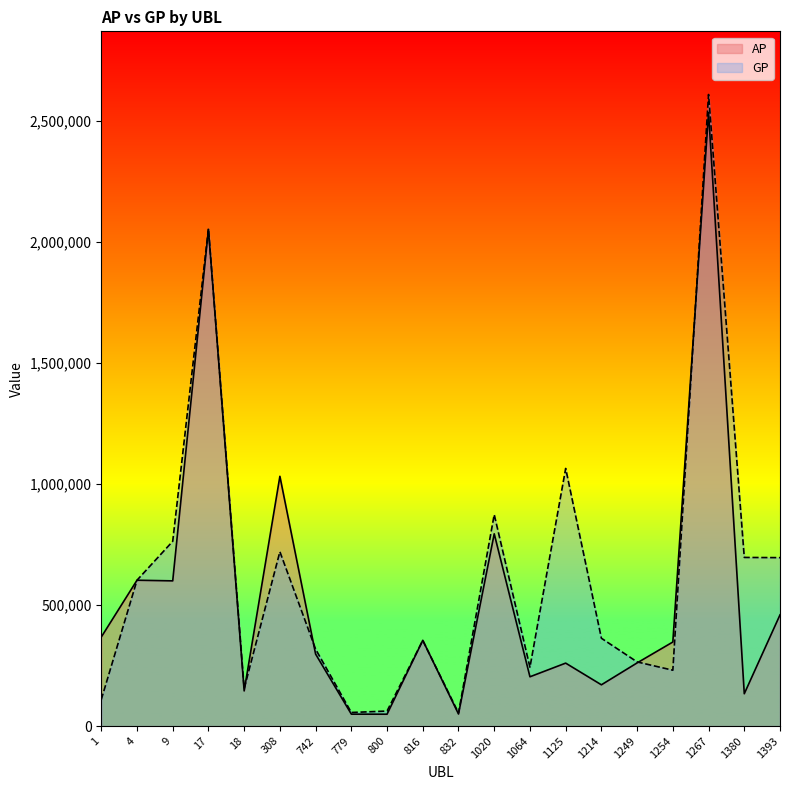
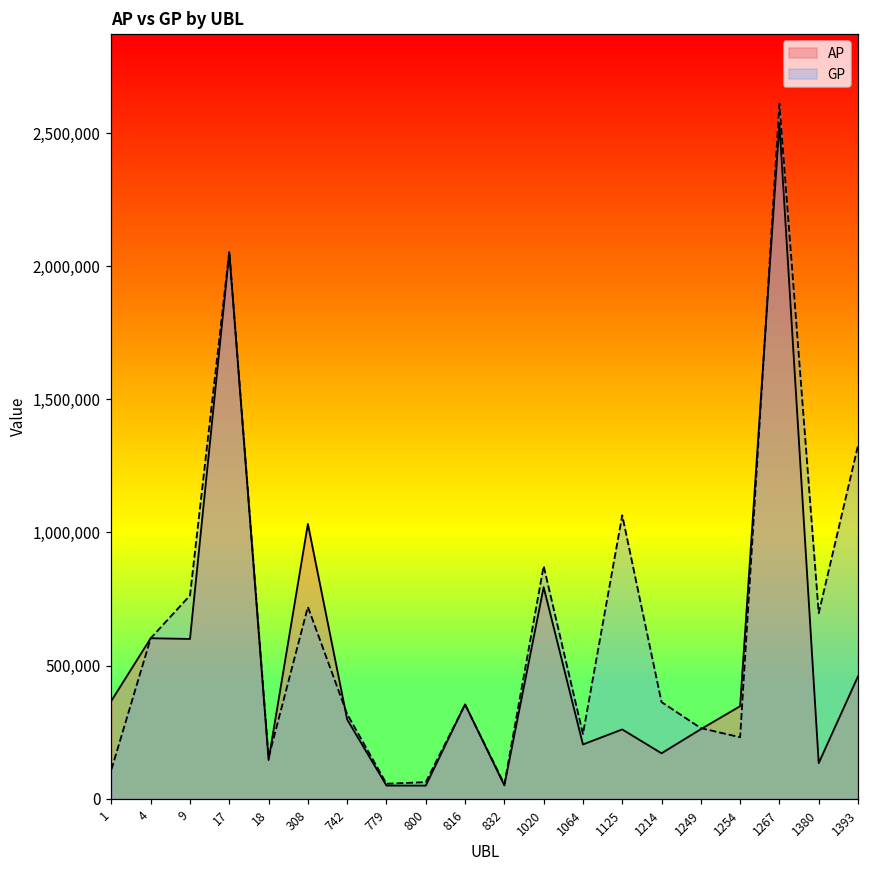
  {
    "AP": {
      "1": "370,000",
      "9": "600,000",
      "308": "1,030,000",
      "742": "300,000",
      "800": "50,000",
      "1020": "790,000",
      "1064": "200,000",
      "1125": "260,000",
      "1214": "170,000",
      "1254": "350,000",
      "1267": "2,540,000",
      "1380": "130,000",
      "1393": "460,000"
    },
    "GP": {
      "1": "110,000",
      "9": "760,000",
      "308": "720,000",
      "742": "320,000",
      "800": "60,000",
      "1020": "870,000",
      "1064": "240,000",
      "1125": "1,060,000",
      "1214": "360,000",
      "1254": "230,000",
      "1267": "2,610,000",
      "1380": "700,000",
-     "1393": "700,000"
+     "1393": "1,330,000"
    }
  }
